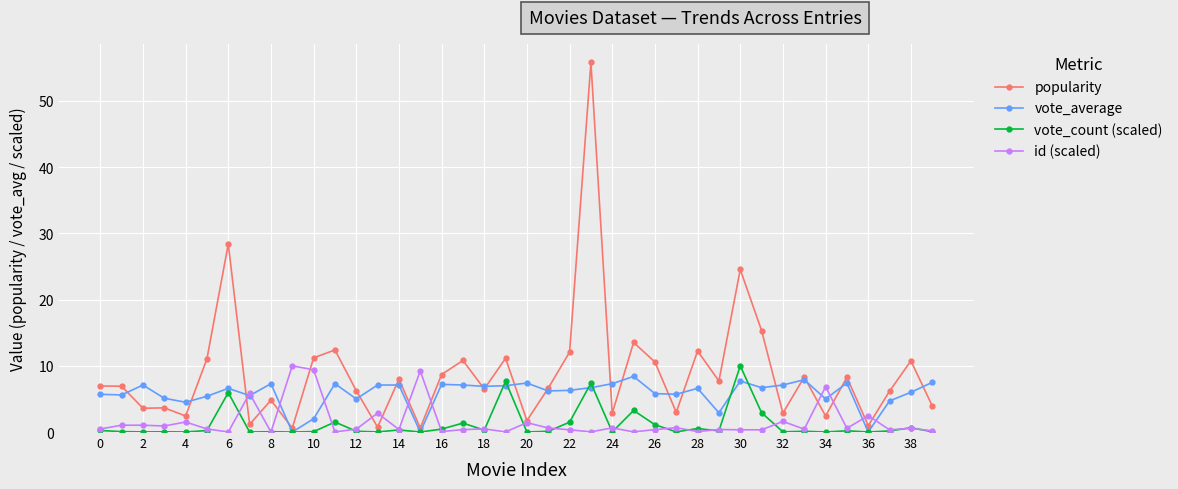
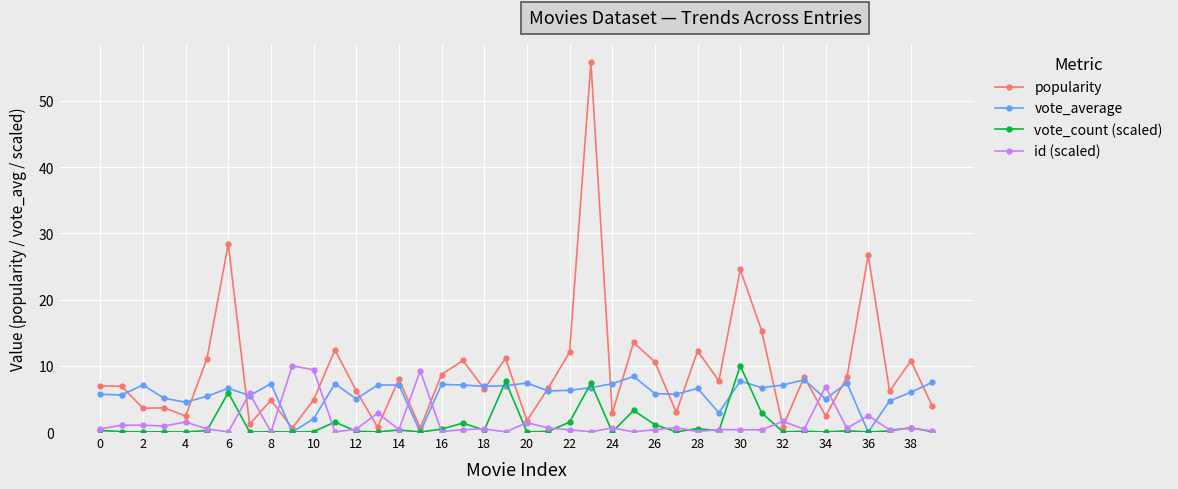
  {
    "popularity": {
      "0": 7,
      "2": 4,
      "4": 2,
      "6": 28,
      "8": 5,
-     "10": 11,
+     "10": 5,
      "12": 6,
      "14": 8,
      "16": 9,
      "18": 7,
      "22": 12,
      "24": 3,
      "26": 11,
      "28": 12,
      "30": 25,
-     "32": 3,
+     "32": 1,
      "34": 2,
-     "36": 1,
+     "36": 27,
      "38": 11
    },
    "vote_average": {
      "0": 6,
      "2": 7,
      "4": 5,
      "6": 7,
      "8": 7,
      "10": 2,
      "12": 5,
      "14": 7,
      "16": 7,
      "18": 7,
      "20": 7,
      "22": 6,
      "24": 7,
      "26": 6,
      "28": 7,
      "30": 8,
      "32": 7,
      "34": 5,
      "38": 6
    },
    "vote_count (scaled)": {
      "2": 0,
      "4": 0,
      "6": 6,
      "10": 0,
      "20": 0,
      "22": 1,
      "24": 0,
      "26": 1,
      "28": 1,
      "30": 10,
      "32": 0,
      "34": 0
    },
    "id (scaled)": {
      "2": 1,
      "4": 2,
      "6": 0,
      "10": 9,
      "22": 0,
      "24": 1,
      "26": 0,
      "28": 0,
      "30": 0,
      "32": 2,
      "34": 7,
      "36": 2
    }
  }
